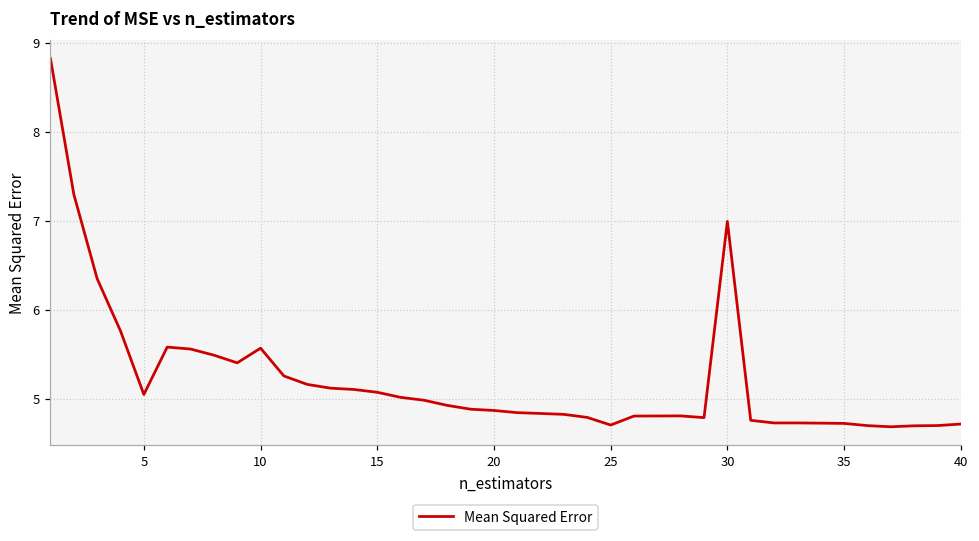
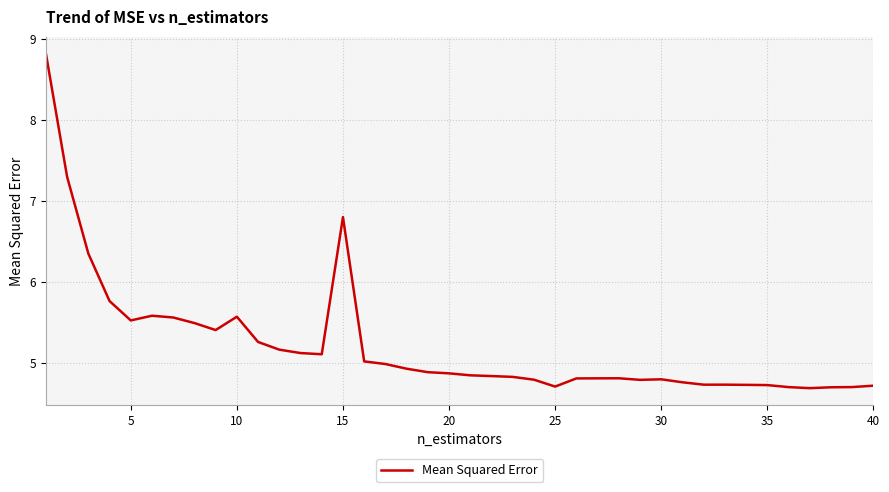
  {
-   "5": 5.0,
+   "5": 5.5,
    "10": 5.6,
-   "15": 5.1,
+   "15": 6.8,
    "20": 4.9,
    "25": 4.7,
-   "30": 7.0,
+   "30": 4.8,
    "35": 4.7,
    "40": 4.7
  }
